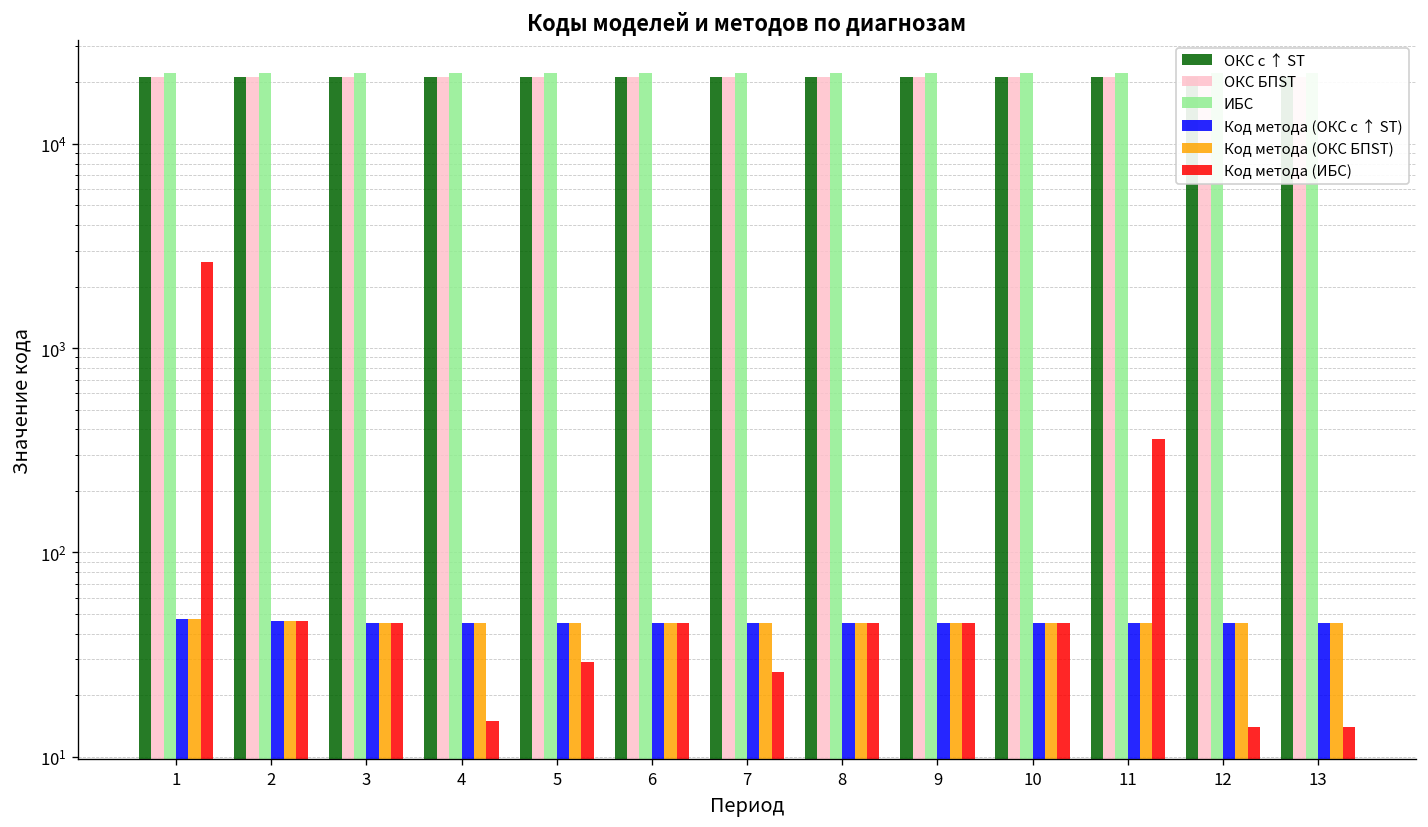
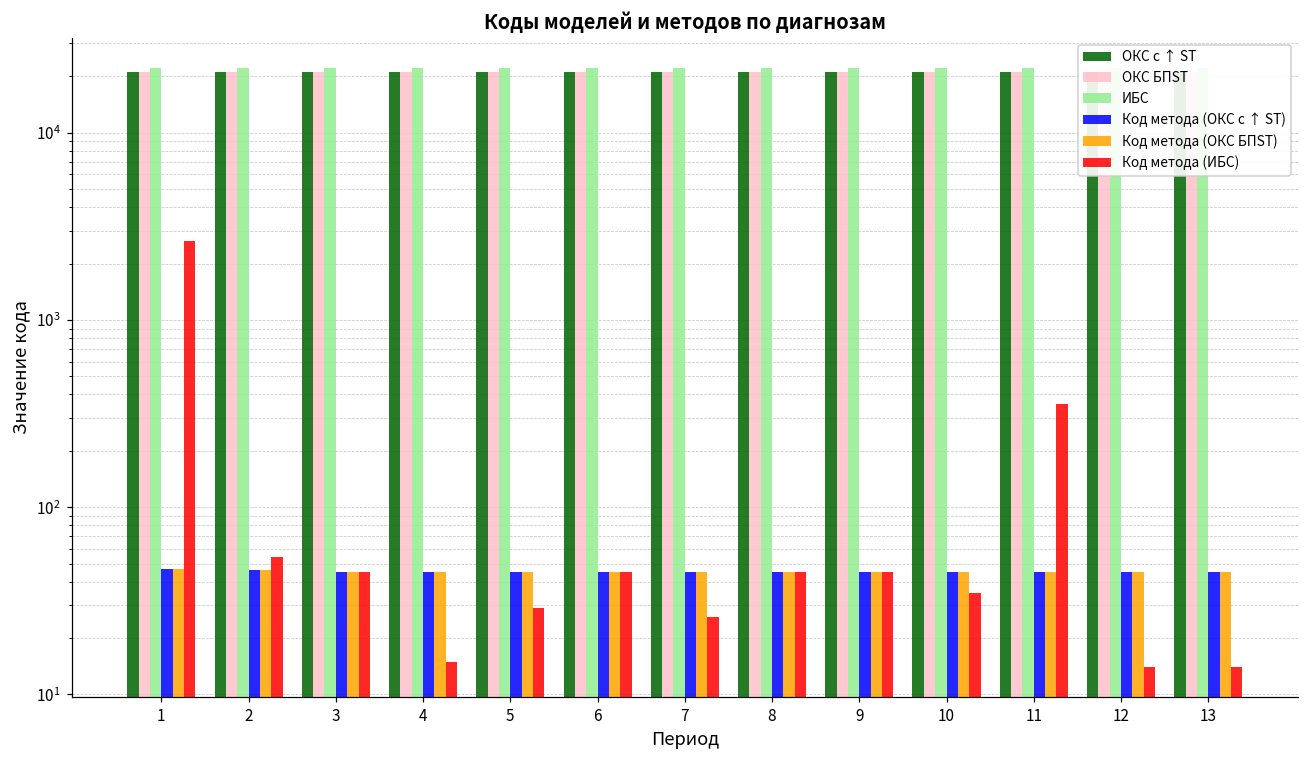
  {
    "ОКС с ↑ ST": {
      "1": 21000,
      "2": 21000,
      "3": 21000,
      "4": 21000,
      "5": 21000,
      "6": 21000,
      "7": 21000,
      "8": 21000,
      "9": 21000,
      "10": 21000,
      "11": 21000
    },
    "ОКС БПST": {
      "1": 21000,
      "2": 21000,
      "3": 21000,
      "4": 21000,
      "5": 21000,
      "6": 21000,
      "7": 21000,
      "8": 21000,
      "9": 21000,
      "10": 21000,
      "11": 21000
    },
    "ИБС": {
      "1": 22000,
      "2": 22000,
      "3": 22000,
      "4": 22000,
      "5": 22000,
      "6": 22000,
      "7": 22000,
      "8": 22000,
      "9": 22000,
      "10": 22000,
      "11": 22000
    },
    "Код метода (ОКС с ↑ ST)": {
      "1": 47,
      "2": 46,
      "3": 45,
      "4": 45,
      "5": 45,
      "6": 45,
      "7": 45,
      "8": 45,
      "9": 45,
      "10": 45,
      "11": 45,
      "12": 45,
      "13": 45
    },
    "Код метода (ОКС БПST)": {
      "1": 47,
      "2": 46,
      "3": 45,
      "4": 45,
      "5": 45,
      "6": 45,
      "7": 45,
      "8": 45,
      "9": 45,
      "10": 45,
      "11": 45,
      "12": 45,
      "13": 45
    },
    "Код метода (ИБС)": {
      "1": 2600,
-     "2": 46,
+     "2": 54,
      "3": 45,
      "4": 15,
      "5": 29,
      "6": 45,
      "7": 26,
      "8": 45,
      "9": 45,
-     "10": 45,
+     "10": 35,
      "11": 360,
      "12": 14,
      "13": 14
    }
  }
